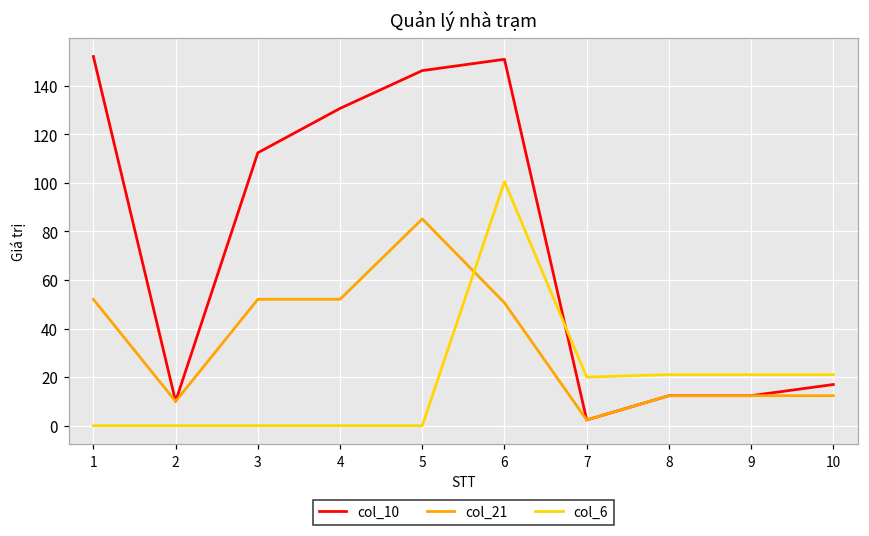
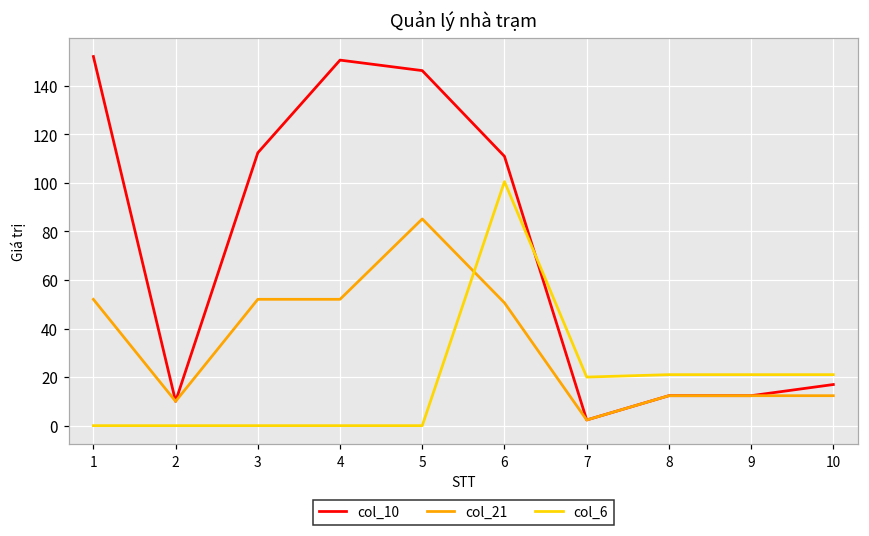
  {
    "col_10": {
      "1": 152,
      "3": 112,
-     "4": 131,
+     "4": 151,
      "5": 146,
-     "6": 151,
+     "6": 111,
      "10": 17
    }
  }
